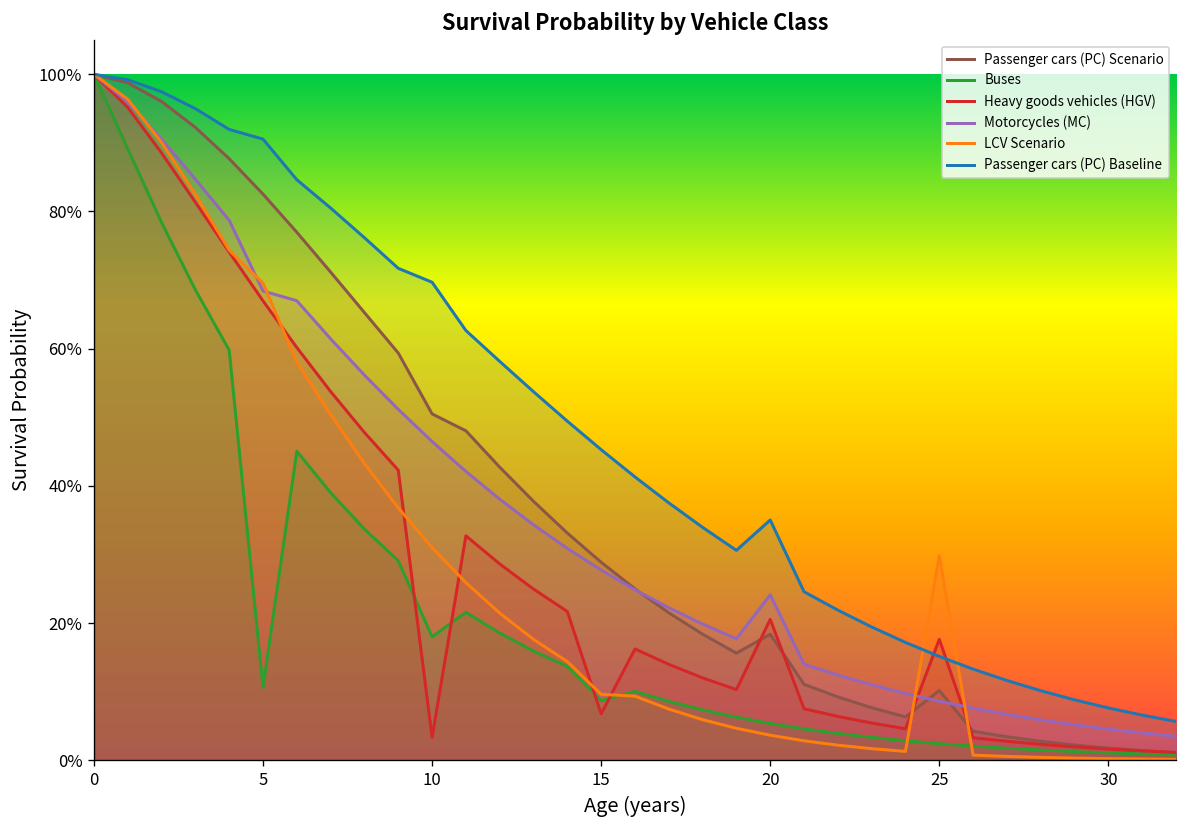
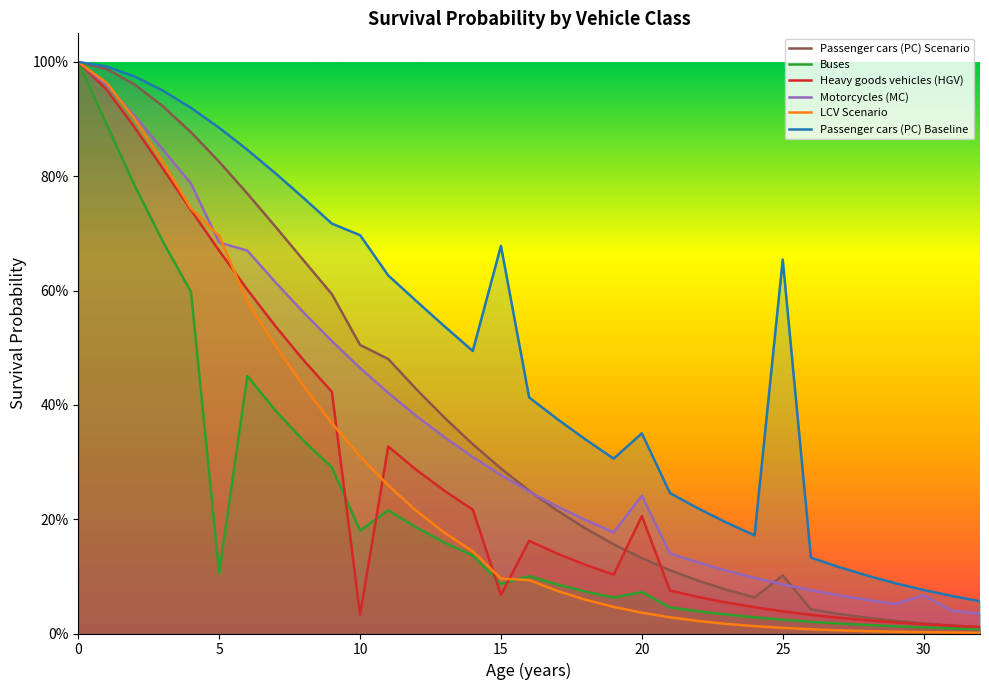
  {
    "Passenger cars (PC) Scenario": {
      "5": "83%",
      "10": "50%",
      "15": "29%",
-     "20": "18%",
+     "20": "13%",
      "25": "10%"
    },
    "Buses": {
      "5": "11%",
      "10": "18%",
      "15": "9%",
-     "20": "5%",
+     "20": "7%",
      "25": "2%",
      "30": "1%"
    },
    "Heavy goods vehicles (HGV)": {
      "5": "67%",
      "10": "3%",
      "15": "7%",
      "20": "21%",
-     "25": "18%"
+     "25": "4%"
    },
    "Motorcycles (MC)": {
      "5": "68%",
      "10": "46%",
      "15": "28%",
      "20": "24%",
      "25": "9%",
-     "30": "5%"
+     "30": "7%"
    },
    "LCV Scenario": {
      "5": "70%",
      "10": "31%",
      "15": "10%",
      "20": "4%",
-     "25": "30%",
+     "25": "1%",
      "30": "0%"
    },
    "Passenger cars (PC) Baseline": {
-     "5": "91%",
+     "5": "88%",
      "10": "70%",
-     "15": "45%",
+     "15": "68%",
      "20": "35%",
-     "25": "15%",
+     "25": "65%",
      "30": "8%"
    }
  }
